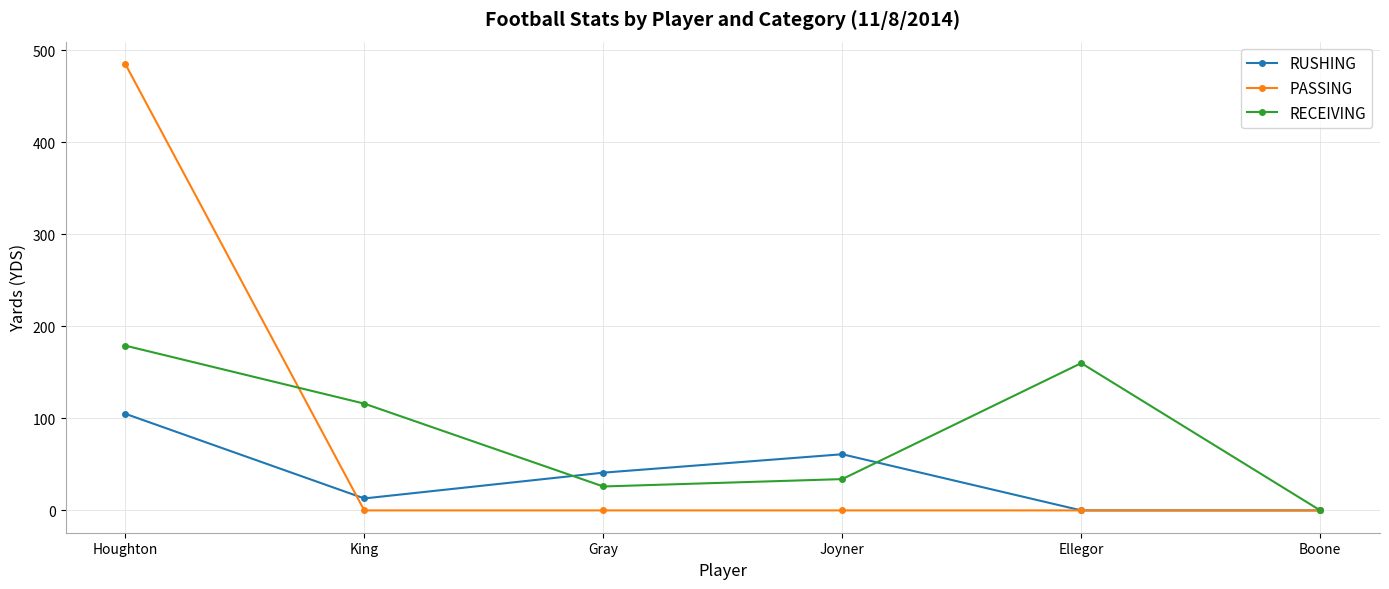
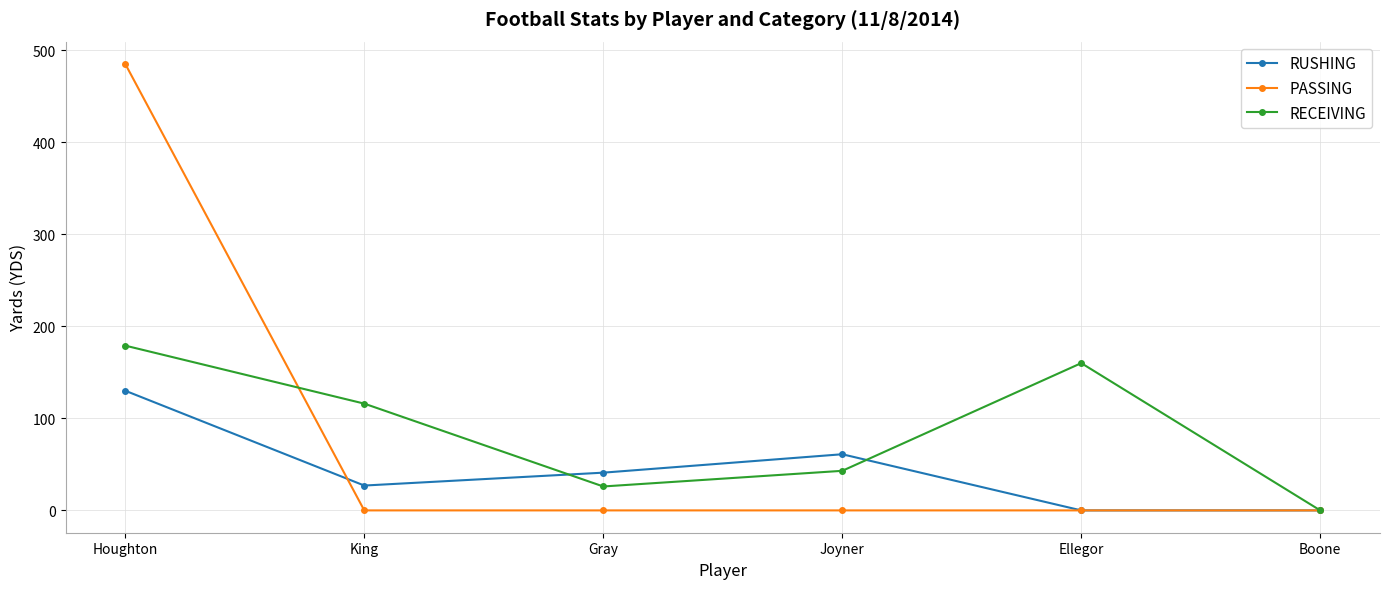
  {
    "RUSHING": {
-     "Houghton": 110,
-     "King": 10,
+     "Houghton": 130,
+     "King": 30,
      "Gray": 40,
      "Joyner": 60
    },
    "PASSING": {
      "Houghton": 490,
      "King": 0,
      "Gray": 0,
      "Joyner": 0
    },
    "RECEIVING": {
      "Houghton": 180,
      "King": 120,
      "Gray": 30,
-     "Joyner": 30,
+     "Joyner": 40,
      "Ellegor": 160
    }
  }
